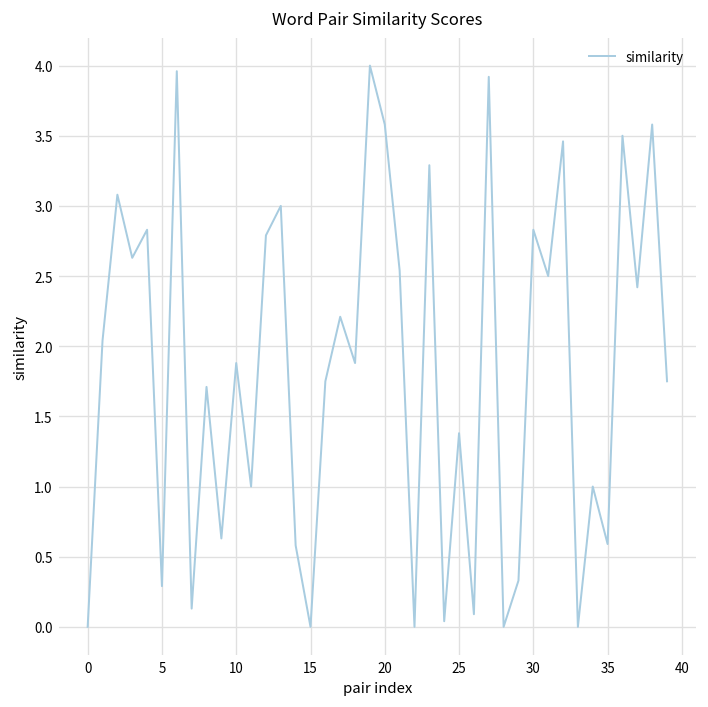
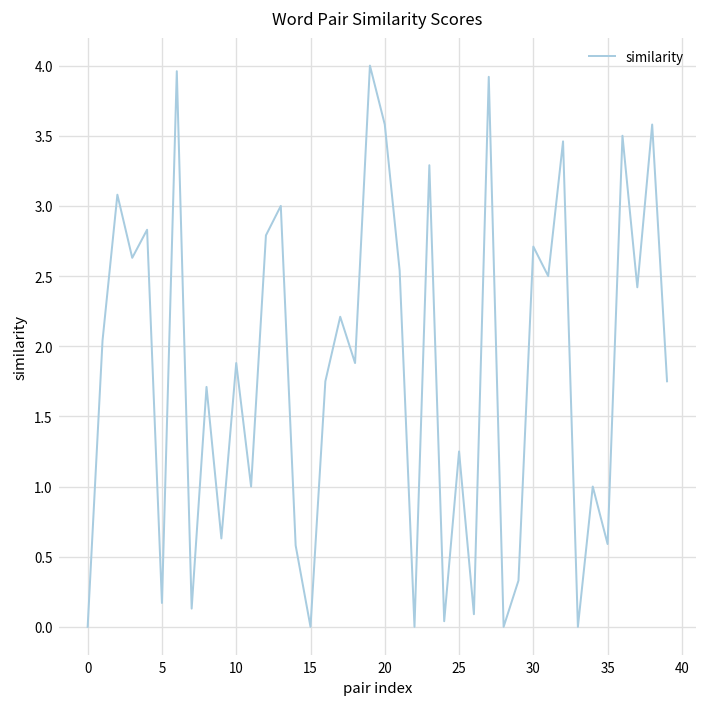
  {
    "0": 0.00,
-   "5": 0.29,
+   "5": 0.17,
    "10": 1.88,
    "15": 0.00,
    "20": 3.58,
-   "25": 1.38,
-   "30": 2.83,
+   "25": 1.25,
+   "30": 2.71,
    "35": 0.59
  }
